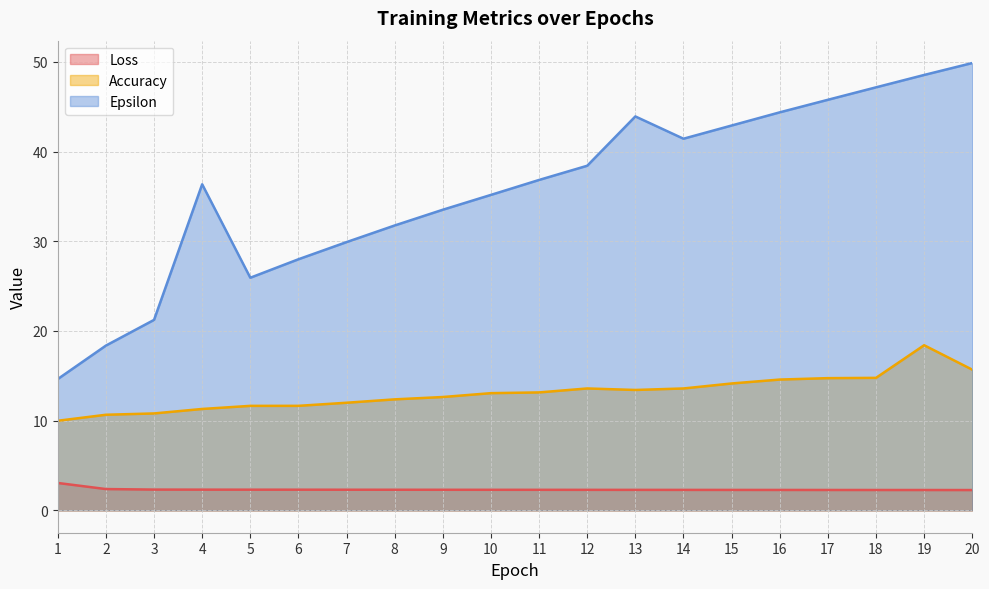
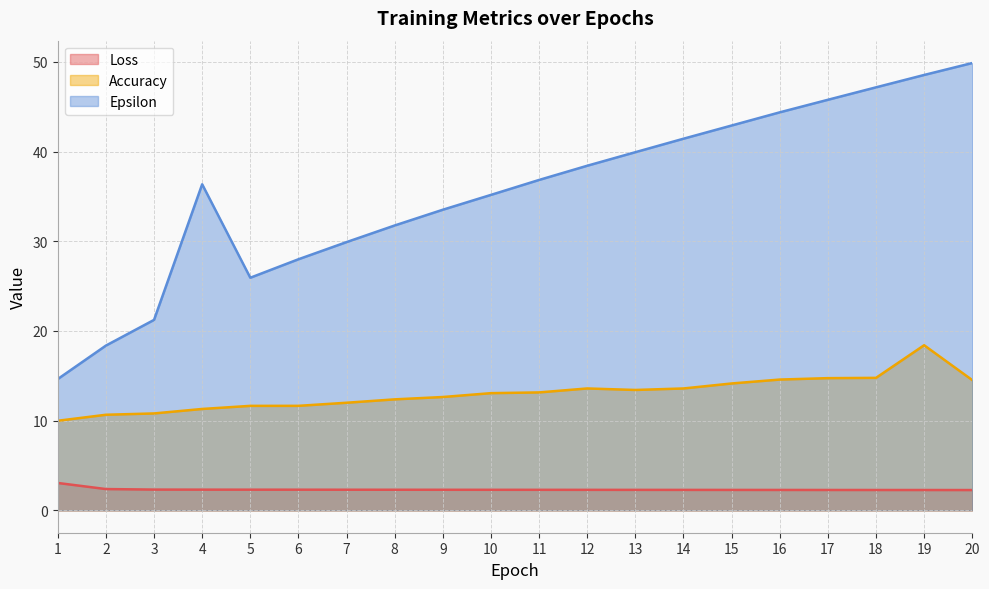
  {
    "Loss": {
      "1": 3,
      "2": 2,
      "3": 2,
      "4": 2,
      "5": 2,
      "6": 2,
      "7": 2,
      "8": 2,
      "9": 2,
      "10": 2,
      "11": 2,
      "12": 2,
      "13": 2,
      "14": 2,
      "15": 2,
      "16": 2,
      "17": 2,
      "18": 2,
      "19": 2,
      "20": 2
    },
    "Accuracy": {
      "1": 10,
      "2": 11,
      "3": 11,
      "4": 11,
      "5": 12,
      "6": 12,
      "7": 12,
      "8": 12,
      "9": 13,
      "10": 13,
      "11": 13,
      "12": 14,
      "13": 13,
      "14": 14,
      "15": 14,
      "16": 15,
      "17": 15,
      "18": 15,
      "19": 18,
-     "20": 16
+     "20": 15
    },
    "Epsilon": {
      "1": 15,
      "2": 18,
      "3": 21,
      "4": 36,
      "5": 26,
      "6": 28,
      "7": 30,
      "8": 32,
      "9": 34,
      "10": 35,
      "11": 37,
      "12": 38,
-     "13": 44,
+     "13": 40,
      "14": 41,
      "15": 43,
      "16": 44,
      "17": 46,
      "18": 47,
      "19": 49,
      "20": 50
    }
  }
